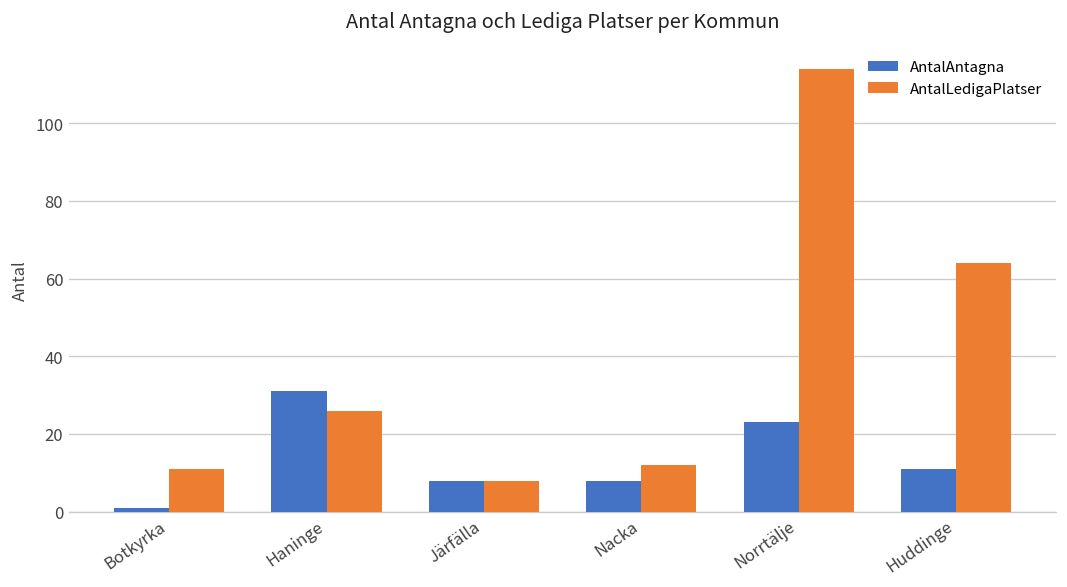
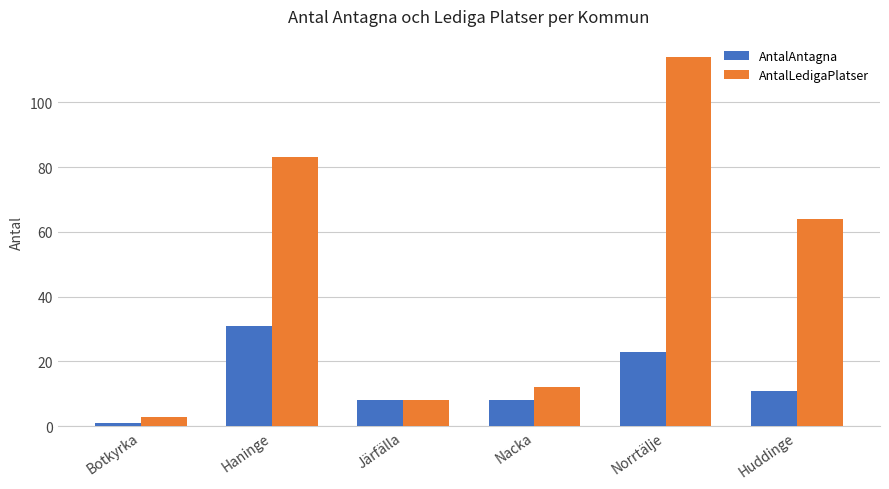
  {
    "AntalAntagna": {
      "Botkyrka": 1,
      "Haninge": 31,
      "Järfälla": 8,
      "Nacka": 8,
      "Norrtälje": 23,
      "Huddinge": 11
    },
    "AntalLedigaPlatser": {
-     "Botkyrka": 11,
-     "Haninge": 26,
+     "Botkyrka": 3,
+     "Haninge": 83,
      "Järfälla": 8,
      "Nacka": 12,
      "Norrtälje": 114,
      "Huddinge": 64
    }
  }
